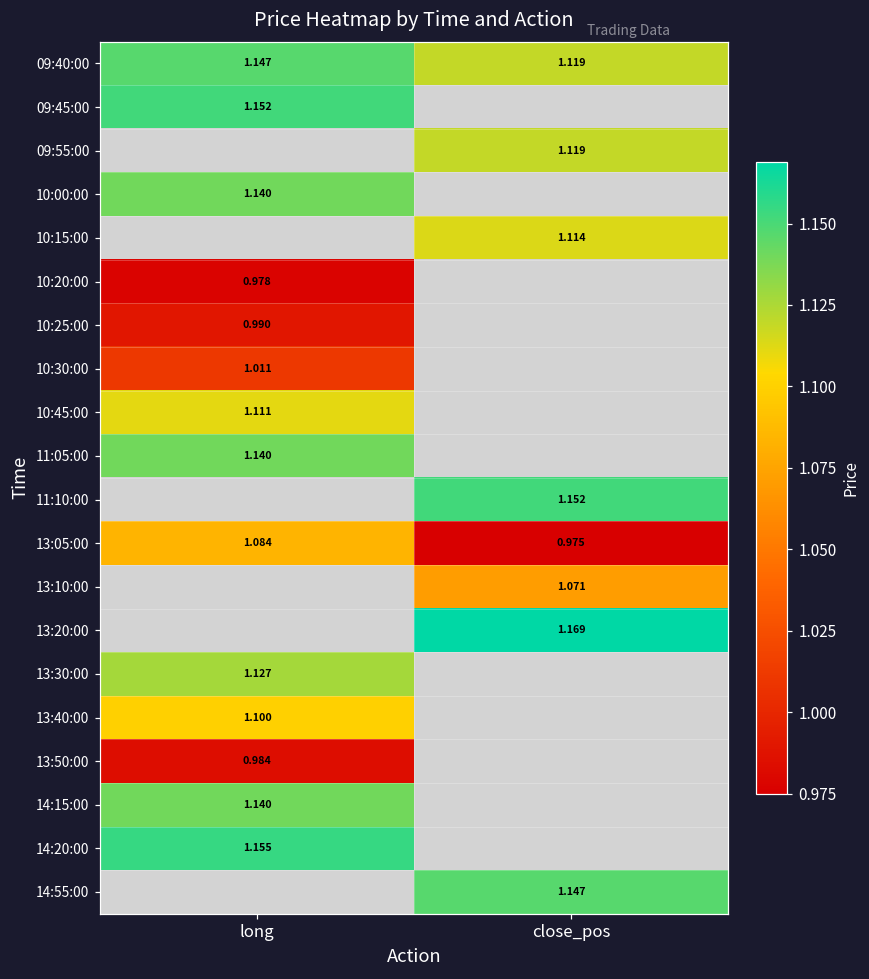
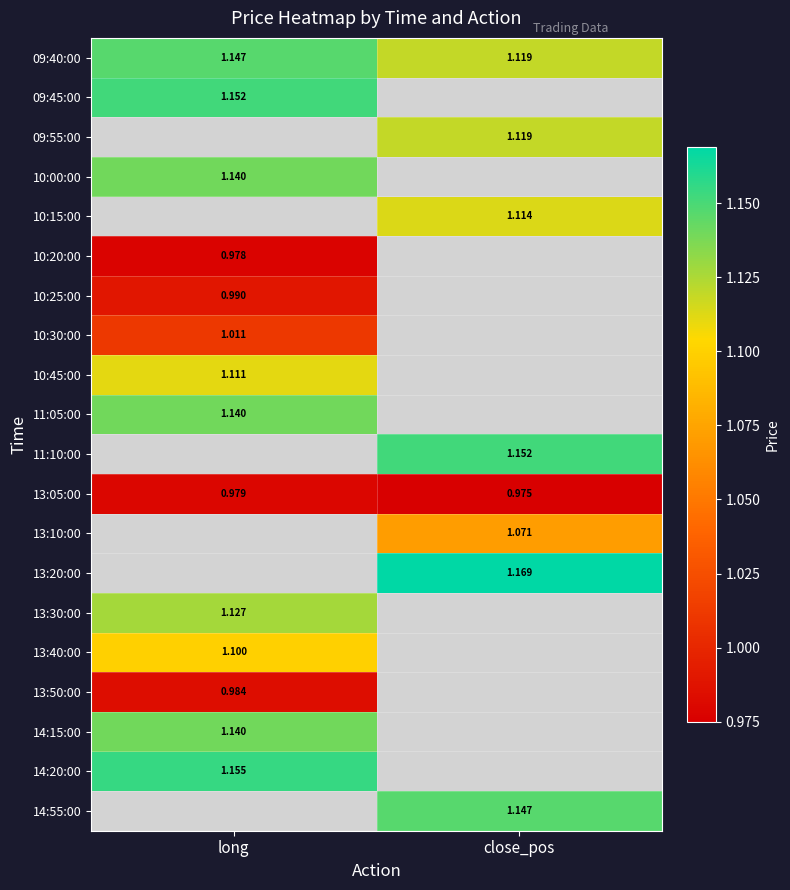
  {
    "09:40:00": {
      "long": 1.147,
      "close_pos": 1.119
    },
    "09:45:00": {
      "long": 1.152
    },
    "09:55:00": {
      "close_pos": 1.119
    },
    "10:00:00": {
      "long": 1.140
    },
    "10:15:00": {
      "close_pos": 1.114
    },
    "10:20:00": {
      "long": 0.978
    },
    "10:25:00": {
      "long": 0.990
    },
    "10:30:00": {
      "long": 1.011
    },
    "10:45:00": {
      "long": 1.111
    },
    "11:05:00": {
      "long": 1.140
    },
    "11:10:00": {
      "close_pos": 1.152
    },
    "13:05:00": {
-     "long": 1.084,
+     "long": 0.979,
      "close_pos": 0.975
    },
    "13:10:00": {
      "close_pos": 1.071
    },
    "13:20:00": {
      "close_pos": 1.169
    },
    "13:30:00": {
      "long": 1.127
    },
    "13:40:00": {
      "long": 1.100
    },
    "13:50:00": {
      "long": 0.984
    },
    "14:15:00": {
      "long": 1.140
    },
    "14:20:00": {
      "long": 1.155
    },
    "14:55:00": {
      "close_pos": 1.147
    }
  }
